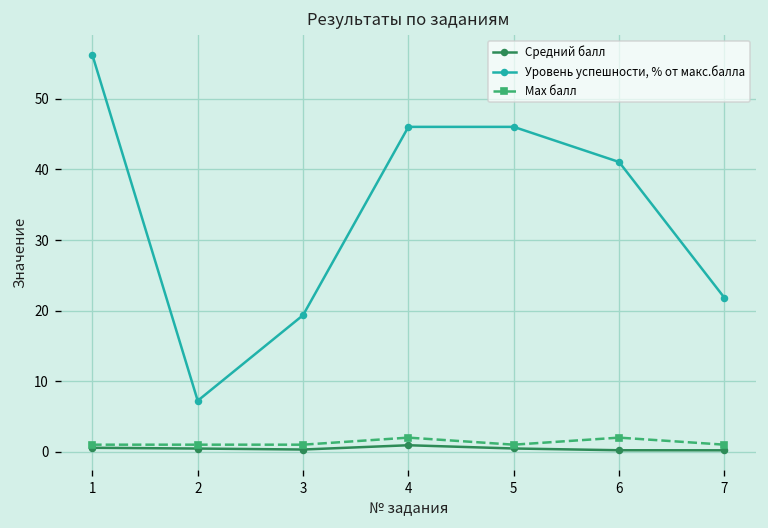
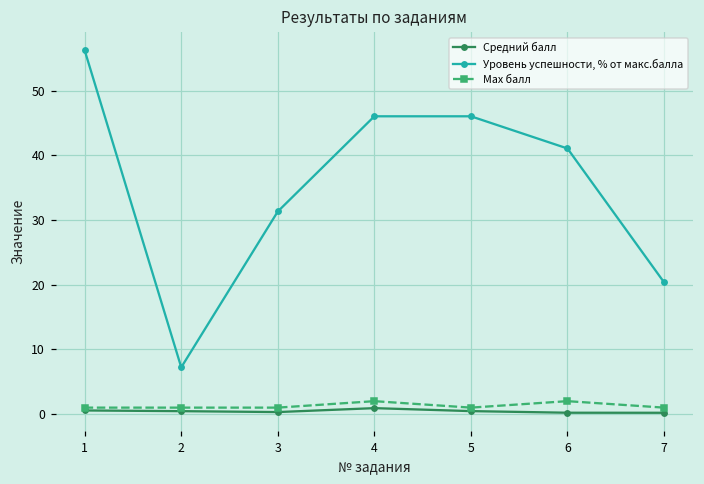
  {
    "Уровень успешности, % от макс.балла": {
      "1": 56,
      "2": 7,
-     "3": 19,
+     "3": 31,
      "4": 46,
      "5": 46,
      "6": 41,
-     "7": 22
+     "7": 20
    }
  }
